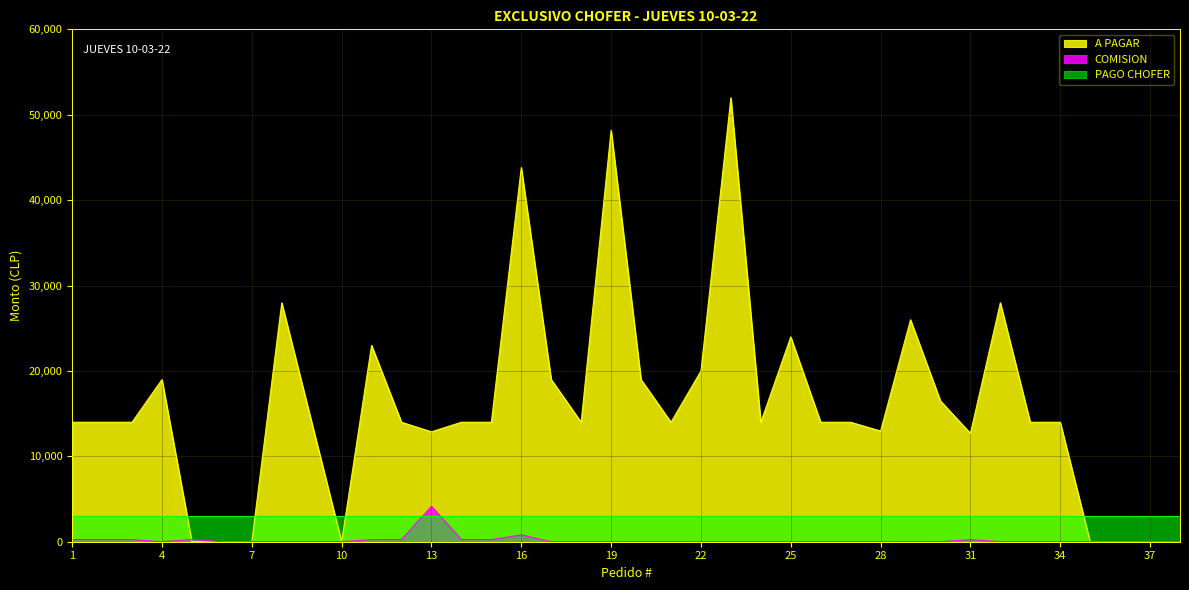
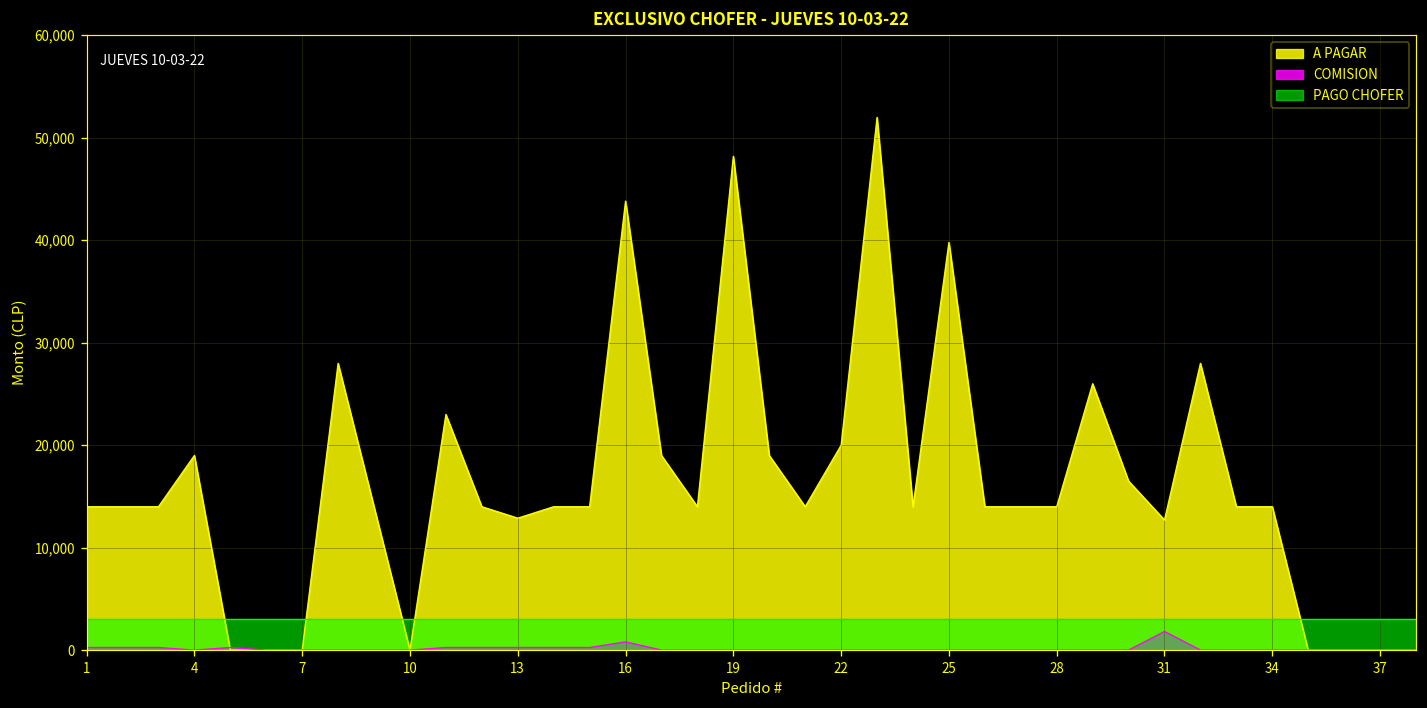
  {
    "A PAGAR": {
      "1": "14,000",
      "4": "19,000",
      "13": "13,000",
      "16": "44,000",
      "19": "48,000",
      "22": "20,000",
-     "25": "24,000",
-     "28": "13,000",
+     "25": "40,000",
+     "28": "14,000",
      "31": "13,000",
      "34": "14,000"
    },
    "COMISION": {
      "1": "0",
      "4": "0",
-     "13": "4,000",
+     "13": "0",
      "16": "1,000",
      "19": "0",
      "22": "0",
      "25": "0",
      "28": "0",
-     "31": "0",
+     "31": "2,000",
      "34": "0"
    },
    "PAGO CHOFER": {
      "1": "3,000",
      "4": "3,000",
      "7": "3,000",
      "10": "3,000",
      "13": "3,000",
      "16": "3,000",
      "19": "3,000",
      "22": "3,000",
      "25": "3,000",
      "28": "3,000",
      "31": "3,000",
      "34": "3,000",
      "37": "3,000"
    }
  }
